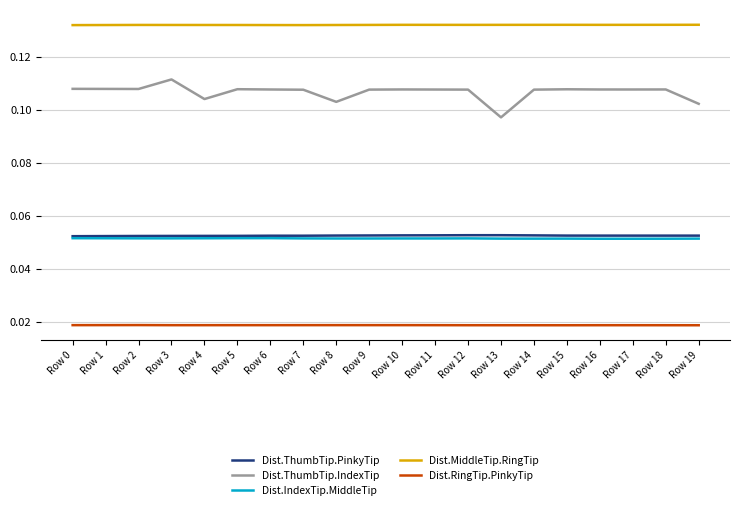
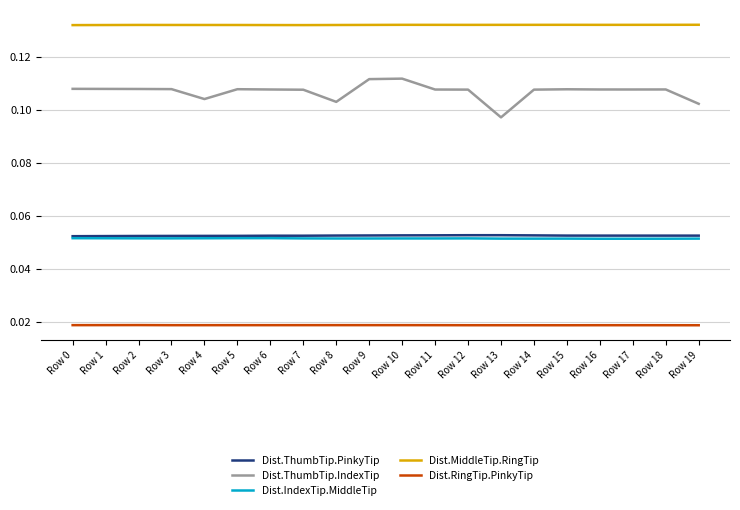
  {
    "Dist.ThumbTip.PinkyTip": {
      "Row 7": 0.053,
      "Row 8": 0.053,
      "Row 9": 0.053,
      "Row 10": 0.053,
      "Row 11": 0.053,
      "Row 12": 0.053,
      "Row 13": 0.053,
      "Row 14": 0.053,
      "Row 15": 0.053,
      "Row 16": 0.053,
      "Row 17": 0.053,
      "Row 18": 0.053,
      "Row 19": 0.053
    },
    "Dist.ThumbTip.IndexTip": {
      "Row 0": 0.108,
      "Row 1": 0.108,
      "Row 2": 0.108,
-     "Row 3": 0.112,
+     "Row 3": 0.108,
      "Row 4": 0.104,
      "Row 5": 0.108,
      "Row 6": 0.108,
      "Row 7": 0.108,
      "Row 8": 0.103,
-     "Row 9": 0.108,
-     "Row 10": 0.108,
+     "Row 9": 0.112,
+     "Row 10": 0.112,
      "Row 11": 0.108,
      "Row 12": 0.108,
      "Row 13": 0.097,
      "Row 14": 0.108,
      "Row 15": 0.108,
      "Row 16": 0.108,
      "Row 17": 0.108,
      "Row 18": 0.108,
      "Row 19": 0.102
    },
    "Dist.IndexTip.MiddleTip": {
      "Row 7": 0.052,
      "Row 8": 0.051,
      "Row 9": 0.051,
      "Row 10": 0.051,
      "Row 11": 0.051,
      "Row 12": 0.052,
      "Row 13": 0.051,
      "Row 14": 0.051,
      "Row 15": 0.051,
      "Row 16": 0.051,
      "Row 17": 0.051,
      "Row 18": 0.051,
      "Row 19": 0.051
    },
    "Dist.MiddleTip.RingTip": {
      "Row 0": 0.132,
      "Row 1": 0.132,
      "Row 2": 0.132,
      "Row 3": 0.132,
      "Row 4": 0.132,
      "Row 5": 0.132,
      "Row 6": 0.132,
      "Row 7": 0.132,
      "Row 8": 0.132,
      "Row 9": 0.132,
      "Row 10": 0.132,
      "Row 11": 0.132,
      "Row 12": 0.132,
      "Row 13": 0.132,
      "Row 14": 0.132,
      "Row 15": 0.132,
      "Row 16": 0.132,
      "Row 17": 0.132,
      "Row 18": 0.132,
      "Row 19": 0.132
    },
    "Dist.RingTip.PinkyTip": {
      "Row 0": 0.019,
      "Row 1": 0.019,
      "Row 2": 0.019,
      "Row 3": 0.019,
      "Row 4": 0.019,
      "Row 5": 0.019,
      "Row 6": 0.019,
      "Row 7": 0.019,
      "Row 8": 0.019,
      "Row 9": 0.019,
      "Row 10": 0.019,
      "Row 11": 0.019,
      "Row 12": 0.019,
      "Row 13": 0.019,
      "Row 14": 0.019,
      "Row 15": 0.019,
      "Row 16": 0.019,
      "Row 17": 0.019,
      "Row 18": 0.019,
      "Row 19": 0.019
    }
  }
